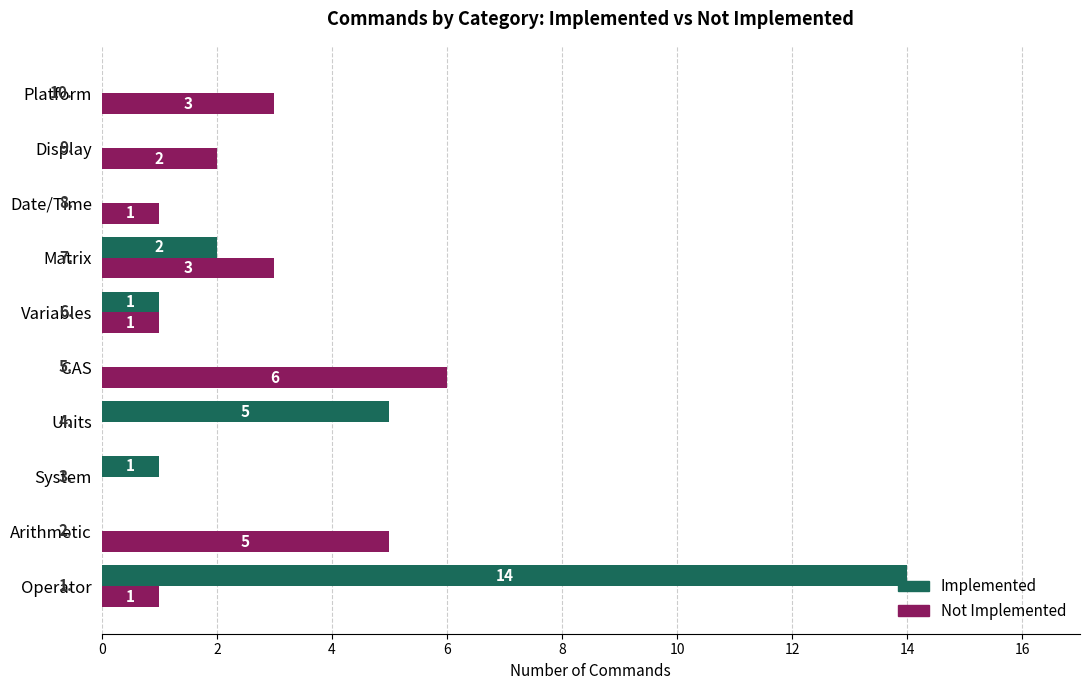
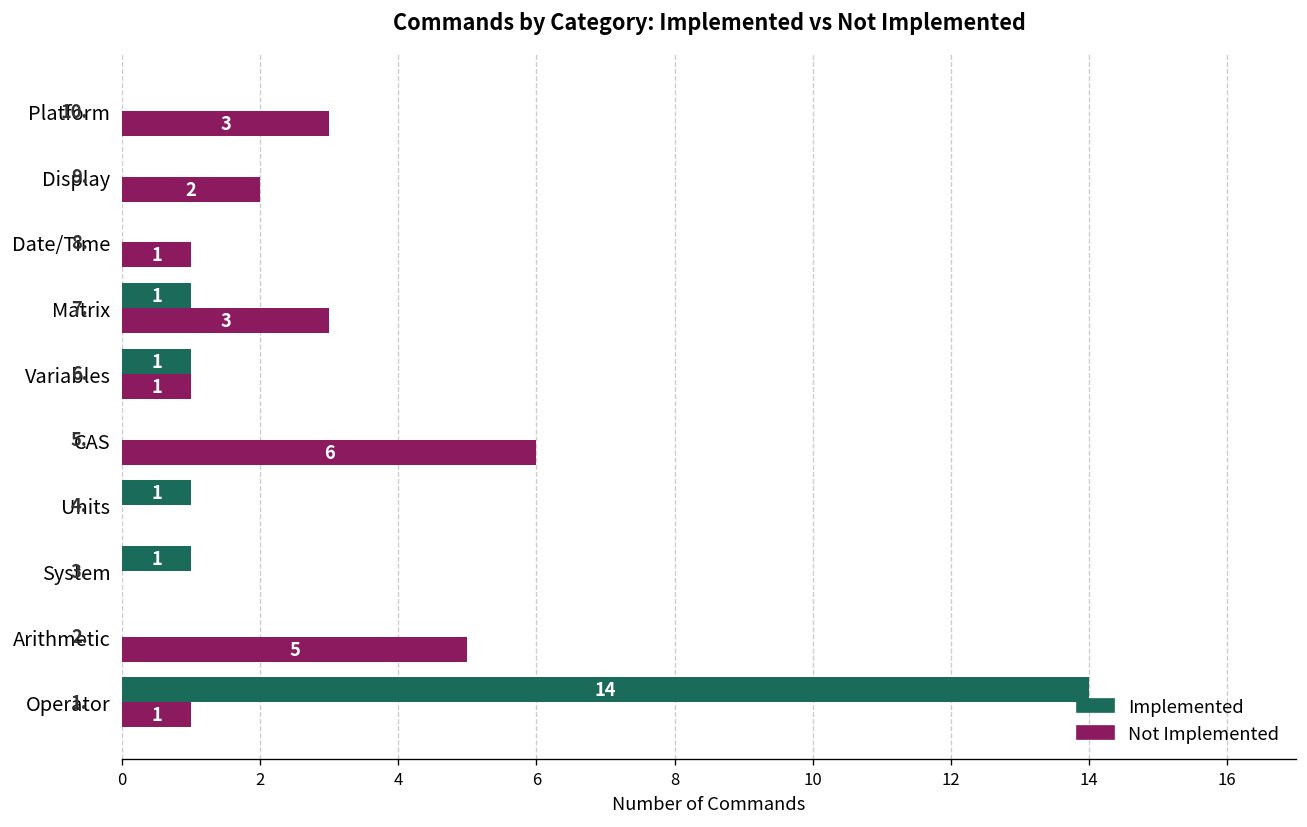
  {
    "Implemented": {
-     "Matrix": 2,
+     "Matrix": 1,
      "Variables": 1,
-     "Units": 5,
+     "Units": 1,
      "System": 1,
      "Operator": 14
    },
    "Not Implemented": {
      "Platform": 3,
      "Display": 2,
      "Date/Time": 1,
      "Matrix": 3,
      "Variables": 1,
      "CAS": 6,
      "Arithmetic": 5,
      "Operator": 1
    }
  }
